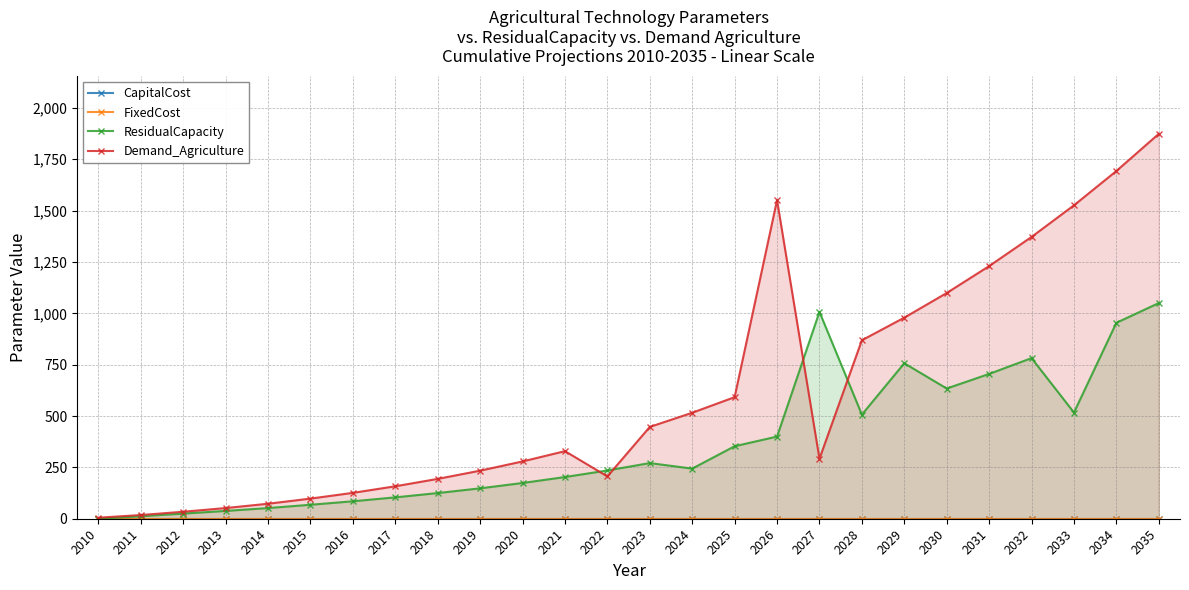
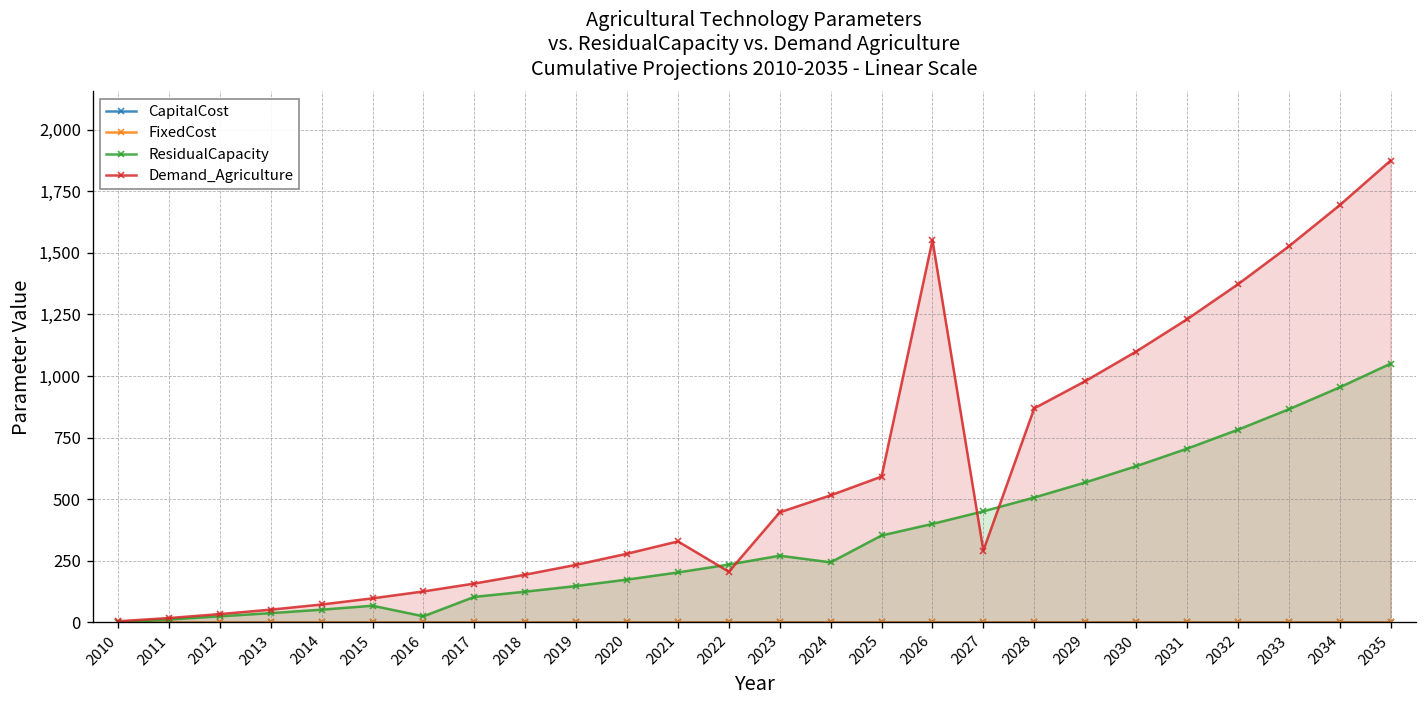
  {
    "FixedCost": {
      "2012": "0",
      "2013": "0",
      "2014": "0",
      "2015": "0",
      "2016": "0",
      "2017": "0",
      "2018": "0",
      "2019": "0",
      "2020": "0",
      "2021": "0",
      "2022": "0",
      "2023": "0",
      "2024": "0",
      "2025": "0",
      "2026": "0",
      "2027": "0",
      "2028": "0",
      "2029": "0",
      "2030": "0",
      "2031": "0",
      "2032": "0",
      "2033": "0",
      "2034": "0",
      "2035": "0"
    },
    "ResidualCapacity": {
      "2013": "40",
      "2014": "50",
      "2015": "70",
-     "2016": "90",
+     "2016": "30",
      "2017": "100",
      "2018": "130",
      "2019": "150",
      "2020": "170",
      "2021": "200",
      "2022": "240",
      "2023": "270",
      "2024": "240",
      "2025": "350",
      "2026": "400",
-     "2027": "1,010",
+     "2027": "450",
      "2028": "510",
-     "2029": "760",
+     "2029": "570",
      "2030": "630",
      "2031": "710",
      "2032": "780",
-     "2033": "520",
+     "2033": "870",
      "2034": "950",
      "2035": "1,050"
    },
    "Demand_Agriculture": {
      "2013": "50",
      "2014": "70",
      "2015": "100",
      "2016": "130",
      "2017": "160",
      "2018": "190",
      "2019": "230",
      "2020": "280",
      "2021": "330",
      "2022": "210",
      "2023": "450",
      "2024": "520",
      "2025": "590",
      "2026": "1,550",
      "2027": "290",
      "2028": "870",
      "2029": "980",
      "2030": "1,100",
      "2031": "1,230",
      "2032": "1,370",
      "2033": "1,530",
      "2034": "1,690",
      "2035": "1,870"
    }
  }
